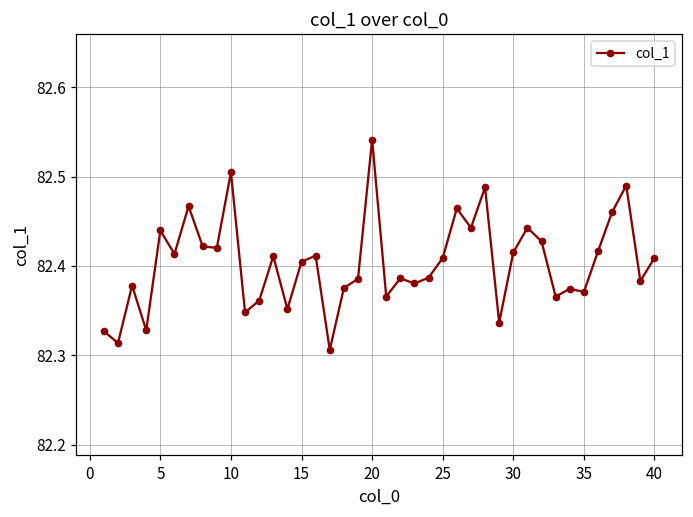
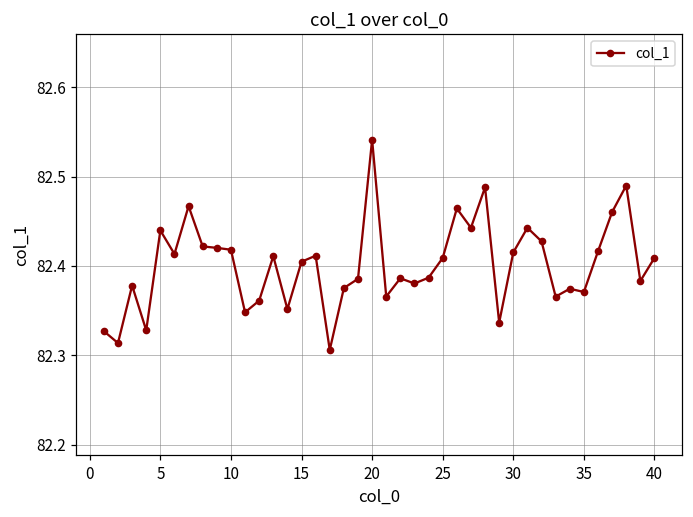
  {
    "5": 82.44,
-   "10": 82.50,
+   "10": 82.42,
    "15": 82.40,
    "20": 82.54,
    "25": 82.41,
    "30": 82.42,
    "35": 82.37,
    "40": 82.41
  }
